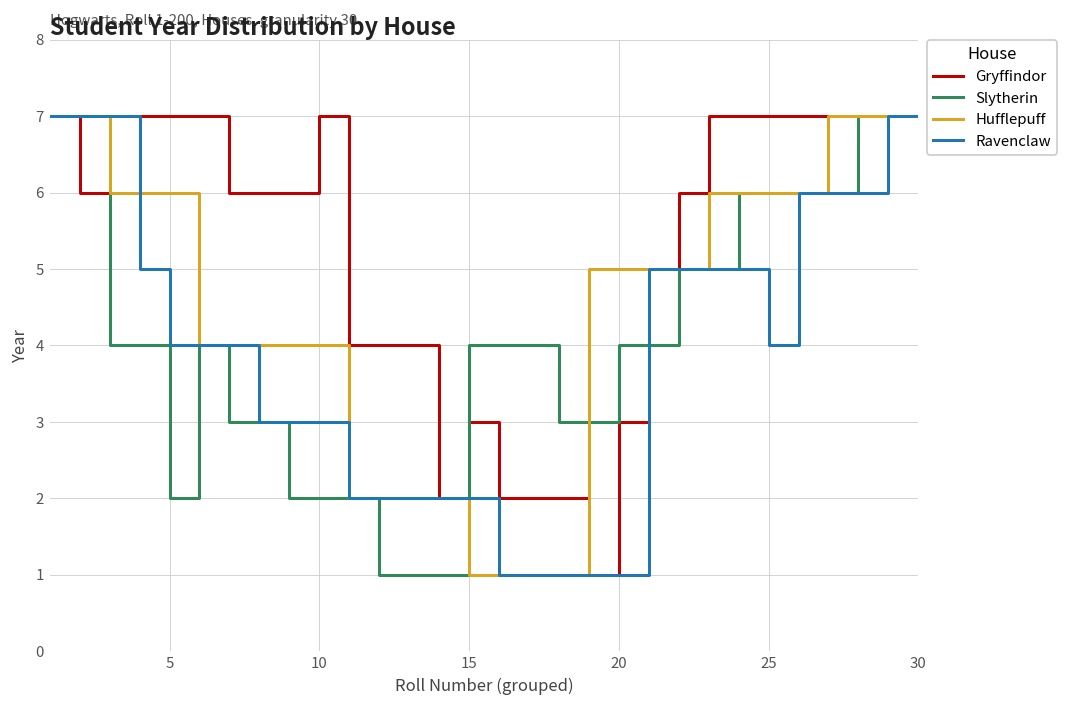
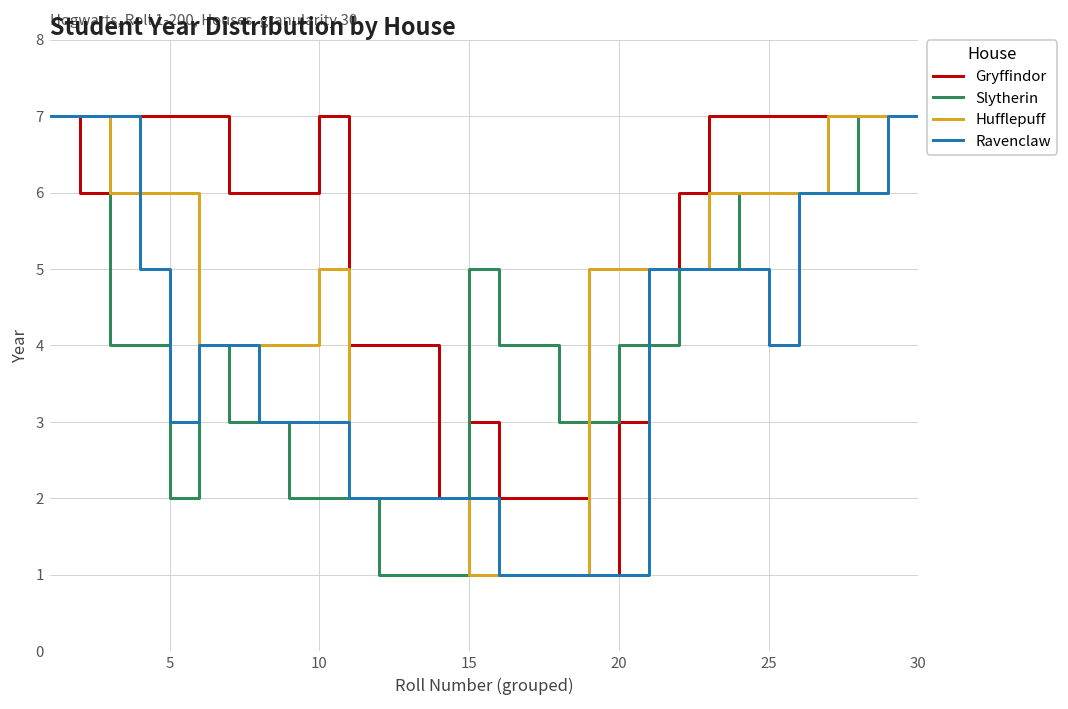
  {
    "Gryffindor": {
      "5": 7,
      "10": 7,
      "15": 3,
      "20": 3,
      "25": 7
    },
    "Slytherin": {
      "5": 2,
      "10": 2,
-     "15": 4,
+     "15": 5,
      "20": 4
    },
    "Hufflepuff": {
      "5": 6,
-     "10": 4,
+     "10": 5,
      "15": 1,
      "20": 5
    },
    "Ravenclaw": {
-     "5": 4,
+     "5": 3,
      "10": 3,
      "15": 2,
      "20": 1,
      "25": 4
    }
  }
